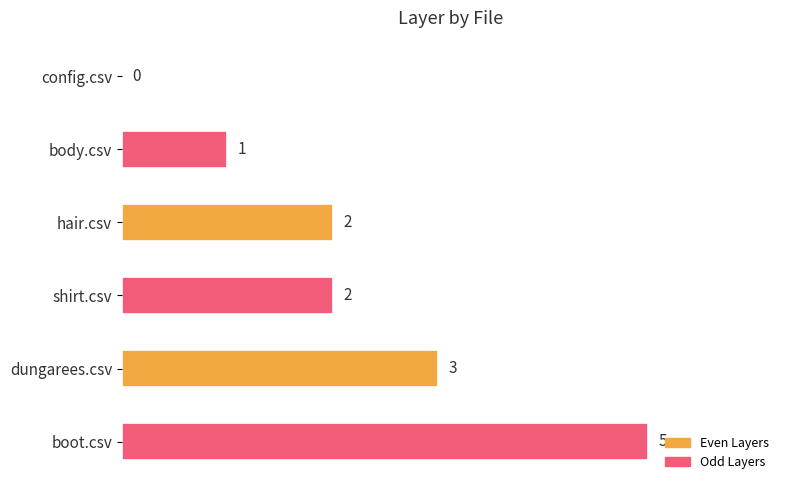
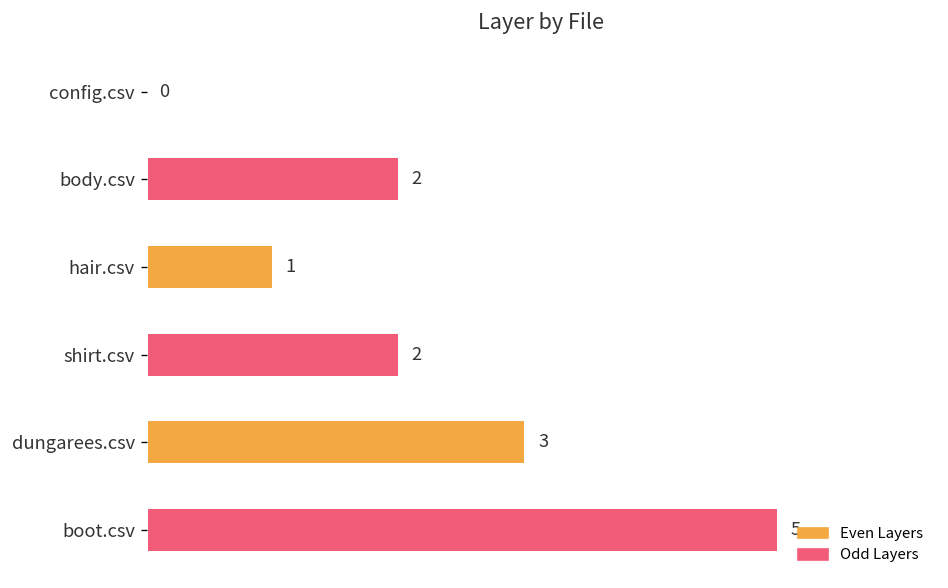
  {
    "config.csv": 0,
-   "body.csv": 1,
-   "hair.csv": 2,
+   "body.csv": 2,
+   "hair.csv": 1,
    "shirt.csv": 2,
    "dungarees.csv": 3,
    "boot.csv": 5
  }
